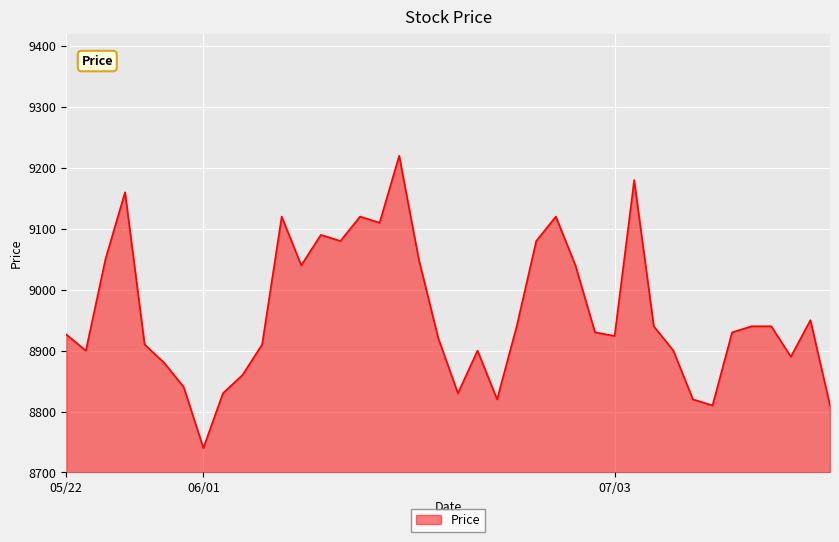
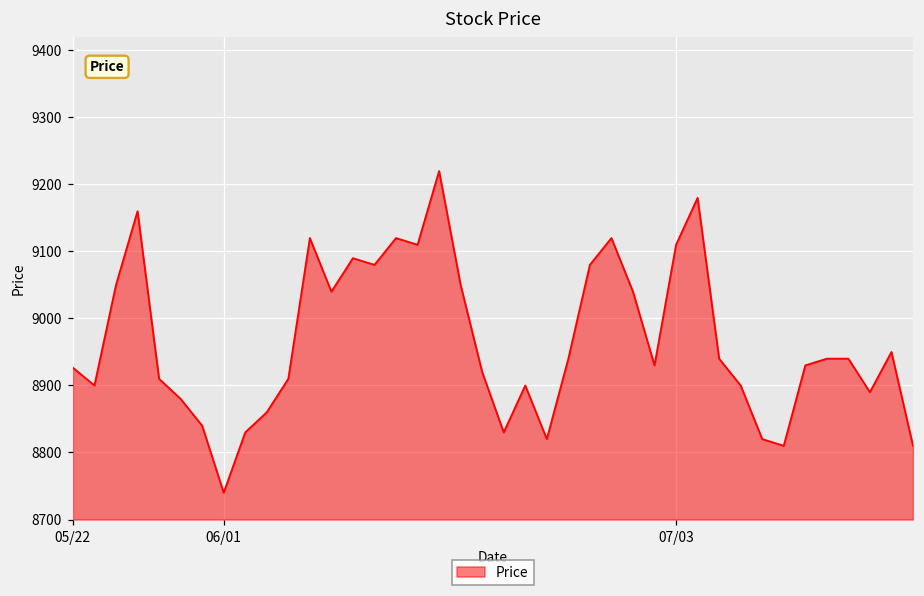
  {
    "05/22": 8930,
    "06/01": 8740,
-   "07/03": 8920
+   "07/03": 9110
  }
